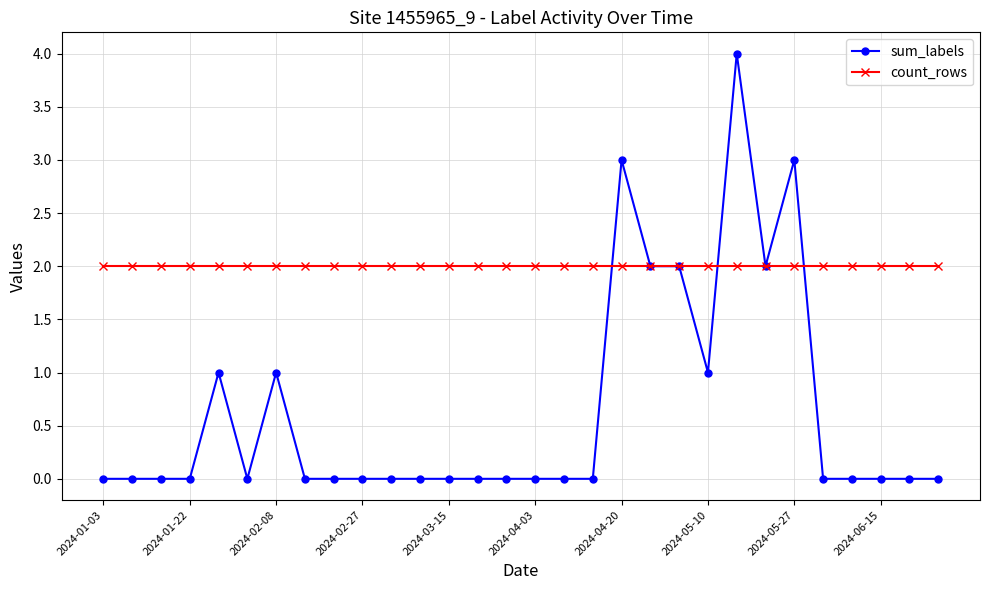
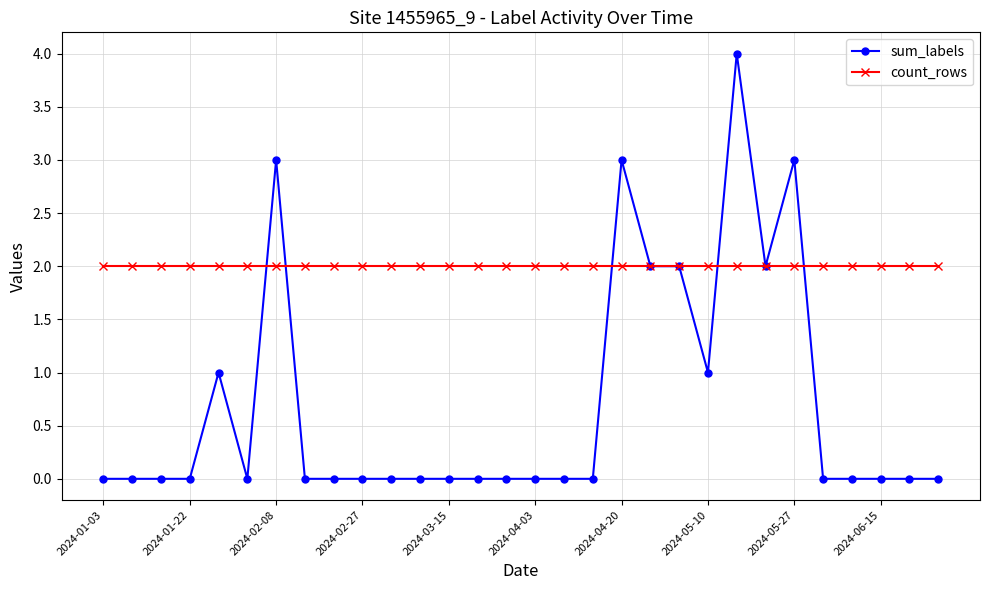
  {
    "sum_labels": {
      "2024-01-03": 0,
      "2024-01-22": 0,
-     "2024-02-08": 1,
+     "2024-02-08": 3,
      "2024-02-27": 0,
      "2024-03-15": 0,
      "2024-04-03": 0,
      "2024-04-20": 3,
      "2024-05-10": 1,
      "2024-05-27": 3,
      "2024-06-15": 0
    },
    "count_rows": {
      "2024-01-03": 2,
      "2024-01-22": 2,
      "2024-02-08": 2,
      "2024-02-27": 2,
      "2024-03-15": 2,
      "2024-04-03": 2,
      "2024-04-20": 2,
      "2024-05-10": 2,
      "2024-05-27": 2,
      "2024-06-15": 2
    }
  }
